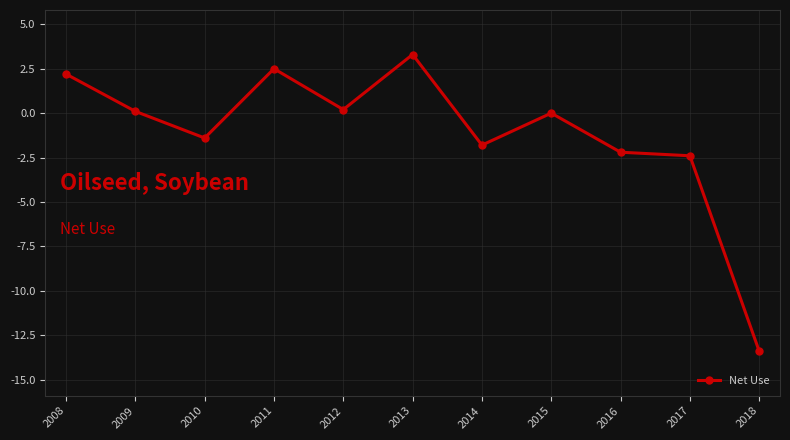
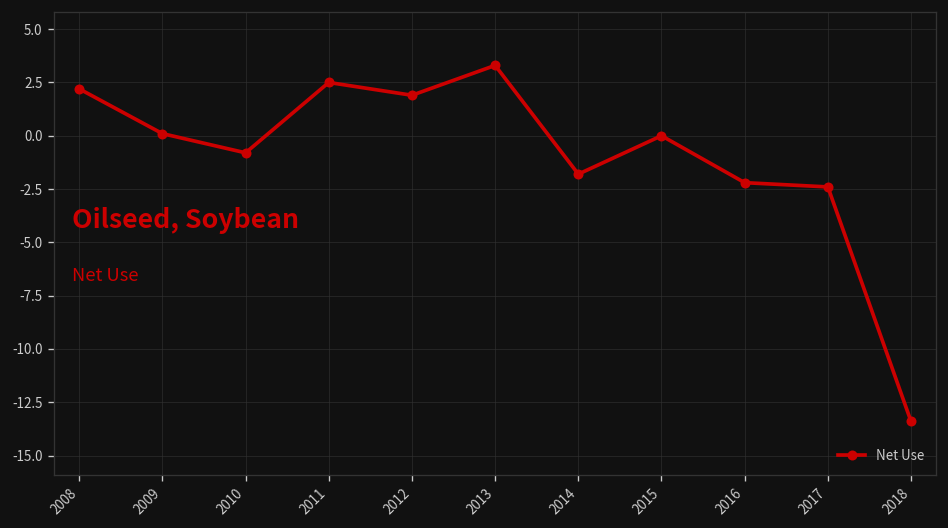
  {
    "2008": 2.2,
    "2009": 0.1,
-   "2010": -1.4,
+   "2010": -0.8,
    "2011": 2.5,
-   "2012": 0.2,
+   "2012": 1.9,
    "2013": 3.3,
    "2014": -1.8,
    "2015": 0.0,
    "2016": -2.2,
    "2017": -2.4,
    "2018": -13.4
  }
